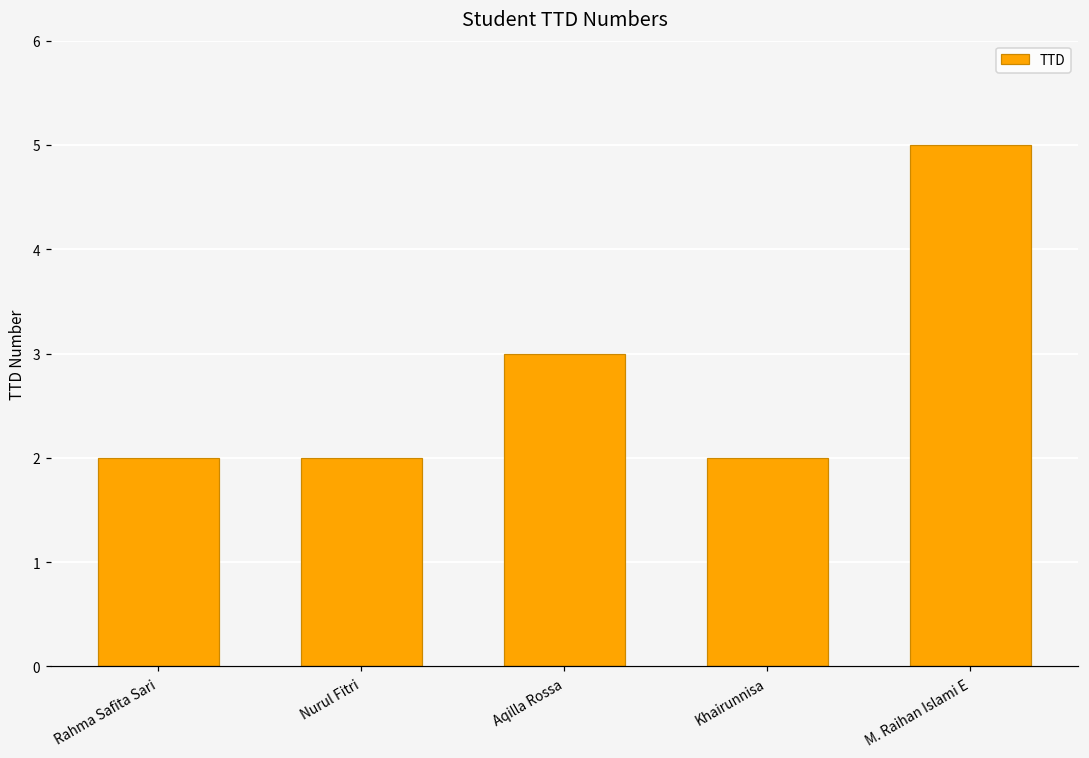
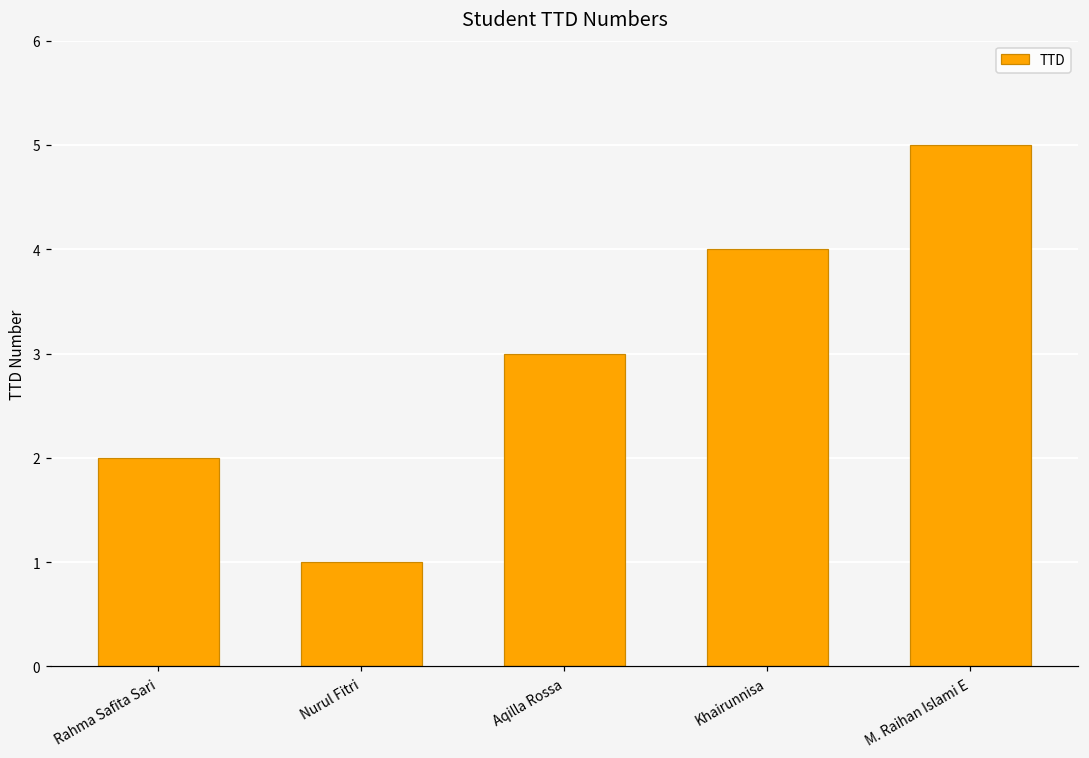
  {
    "Rahma Safita Sari": 2,
-   "Nurul Fitri": 2,
+   "Nurul Fitri": 1,
    "Aqilla Rossa": 3,
-   "Khairunnisa": 2,
+   "Khairunnisa": 4,
    "M. Raihan Islami E": 5
  }
